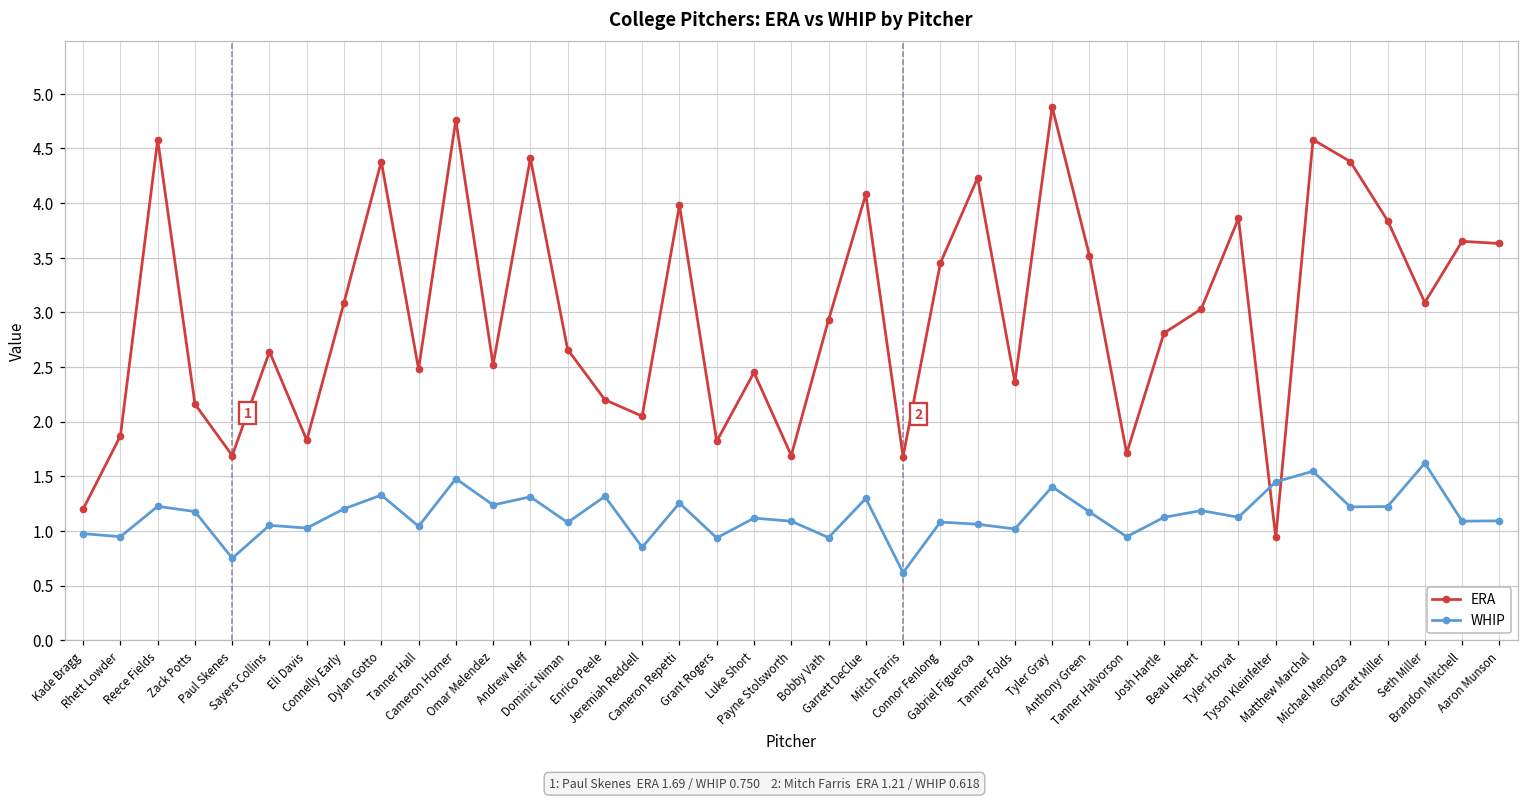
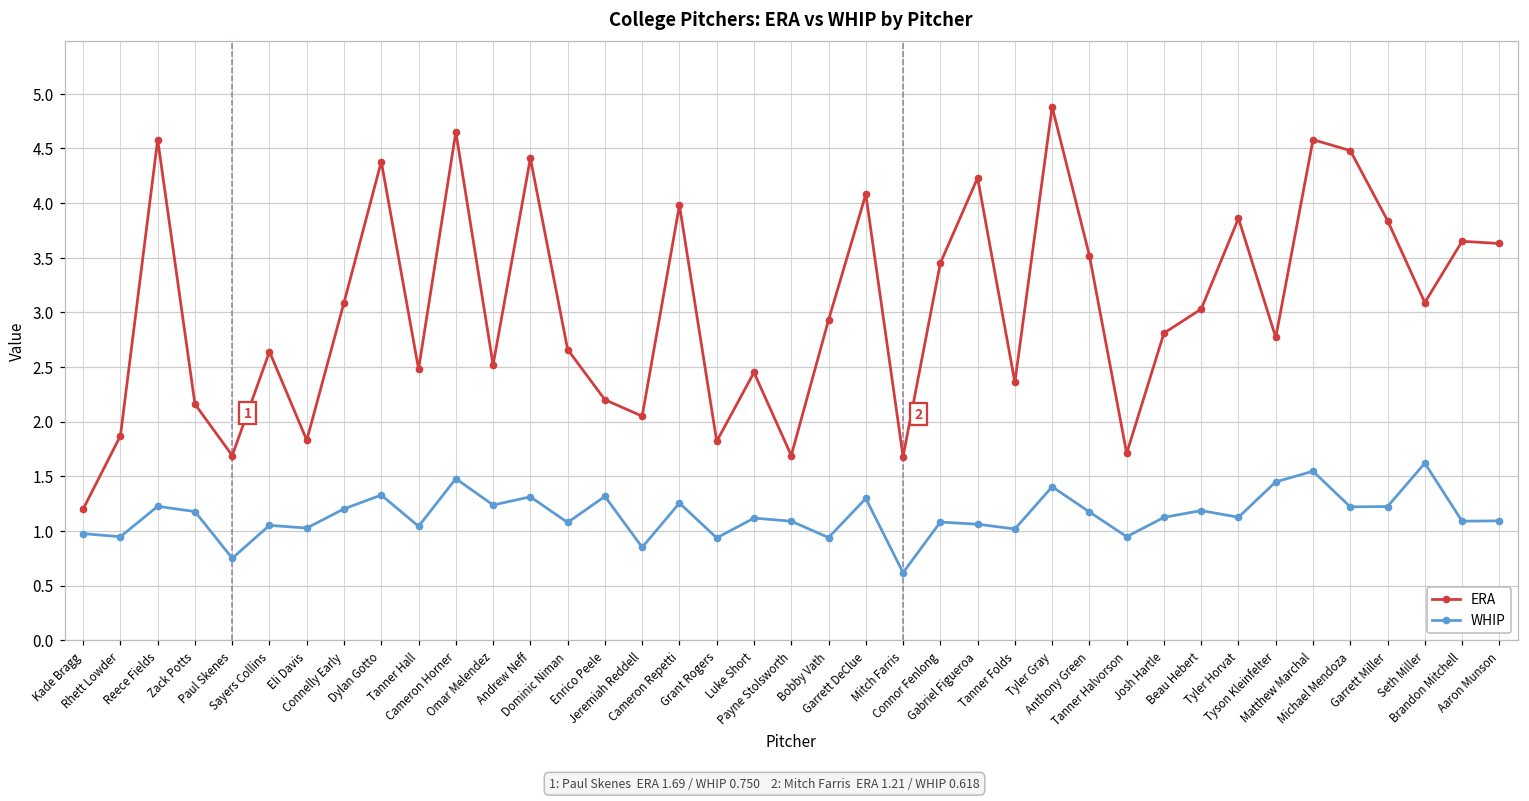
  {
    "ERA": {
      "Kade Bragg": 1.2,
      "Rhett Lowder": 1.9,
      "Reece Fields": 4.6,
      "Zack Potts": 2.2,
      "Paul Skenes": 1.7,
      "Sayers Collins": 2.6,
      "Eli Davis": 1.8,
      "Connelly Early": 3.1,
      "Dylan Gotto": 4.4,
      "Tanner Hall": 2.5,
-     "Cameron Horner": 4.8,
+     "Cameron Horner": 4.7,
      "Omar Melendez": 2.5,
      "Andrew Neff": 4.4,
      "Dominic Niman": 2.7,
      "Enrico Peele": 2.2,
      "Jeremiah Reddell": 2.1,
      "Cameron Repetti": 4.0,
      "Grant Rogers": 1.8,
      "Luke Short": 2.5,
      "Payne Stolsworth": 1.7,
      "Bobby Vath": 2.9,
      "Garrett DeClue": 4.1,
      "Mitch Farris": 1.7,
      "Connor Fenlong": 3.5,
      "Gabriel Figueroa": 4.2,
      "Tanner Folds": 2.4,
      "Tyler Gray": 4.9,
      "Anthony Green": 3.5,
      "Tanner Halvorson": 1.7,
      "Josh Hartle": 2.8,
      "Beau Hebert": 3.0,
      "Tyler Horvat": 3.9,
-     "Tyson Kleinfelter": 0.9,
+     "Tyson Kleinfelter": 2.8,
      "Matthew Marchal": 4.6,
-     "Michael Mendoza": 4.4,
+     "Michael Mendoza": 4.5,
      "Garrett Miller": 3.8,
      "Seth Miller": 3.1,
      "Brandon Mitchell": 3.7,
      "Aaron Munson": 3.6
    },
    "WHIP": {
      "Kade Bragg": 1.0,
      "Rhett Lowder": 0.9,
      "Reece Fields": 1.2,
      "Zack Potts": 1.2,
      "Paul Skenes": 0.8,
      "Sayers Collins": 1.1,
      "Eli Davis": 1.0,
      "Connelly Early": 1.2,
      "Dylan Gotto": 1.3,
      "Tanner Hall": 1.0,
      "Cameron Horner": 1.5,
      "Omar Melendez": 1.2,
      "Andrew Neff": 1.3,
      "Dominic Niman": 1.1,
      "Enrico Peele": 1.3,
      "Jeremiah Reddell": 0.9,
      "Cameron Repetti": 1.3,
      "Grant Rogers": 0.9,
      "Luke Short": 1.1,
      "Payne Stolsworth": 1.1,
      "Bobby Vath": 0.9,
      "Garrett DeClue": 1.3,
      "Mitch Farris": 0.6,
      "Connor Fenlong": 1.1,
      "Gabriel Figueroa": 1.1,
      "Tanner Folds": 1.0,
      "Tyler Gray": 1.4,
      "Anthony Green": 1.2,
      "Tanner Halvorson": 0.9,
      "Josh Hartle": 1.1,
      "Beau Hebert": 1.2,
      "Tyler Horvat": 1.1,
      "Tyson Kleinfelter": 1.4,
      "Matthew Marchal": 1.5,
      "Michael Mendoza": 1.2,
      "Garrett Miller": 1.2,
      "Seth Miller": 1.6,
      "Brandon Mitchell": 1.1,
      "Aaron Munson": 1.1
    }
  }
